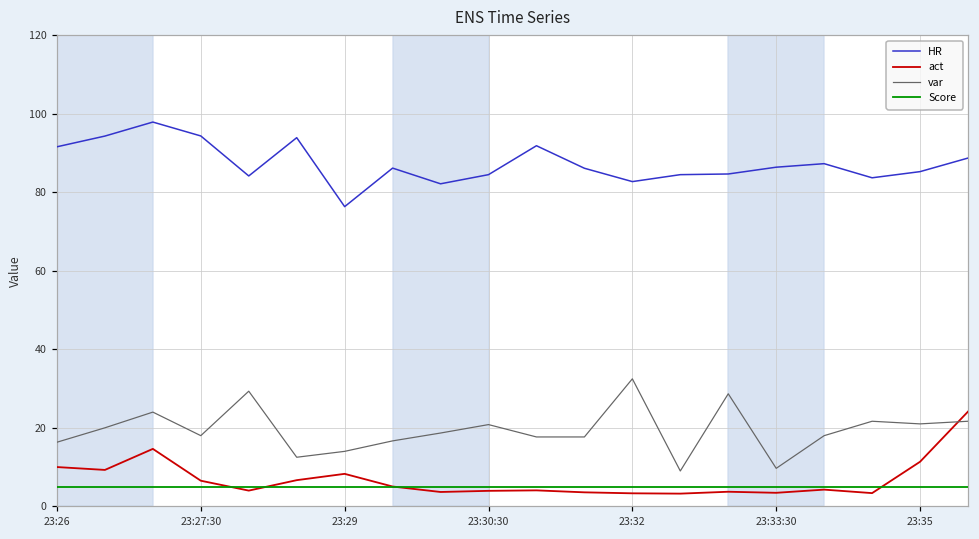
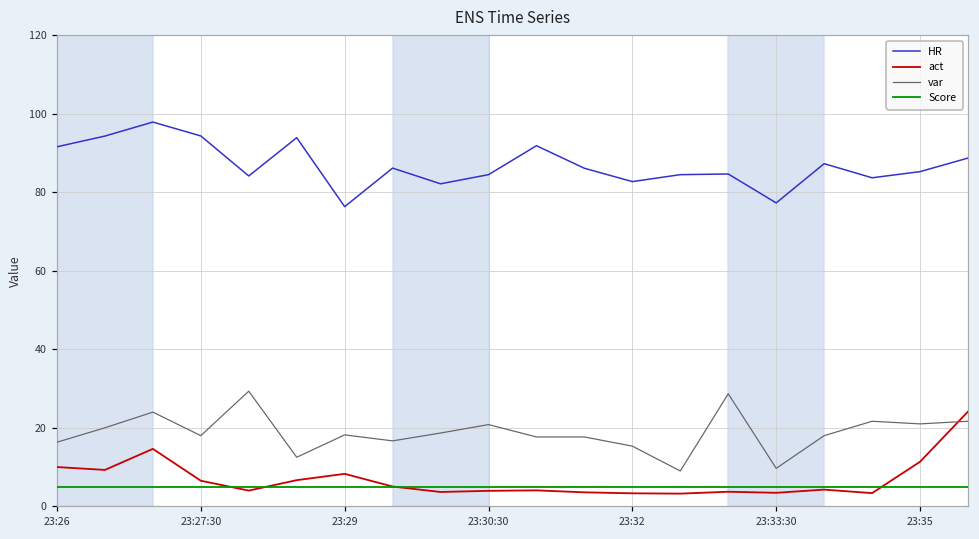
  {
    "HR": {
      "23:26": 92,
      "23:27:30": 94,
      "23:29": 76,
      "23:30:30": 85,
      "23:32": 83,
-     "23:33:30": 86,
+     "23:33:30": 77,
      "23:35": 85
    },
    "act": {
      "23:26": 10,
      "23:27:30": 7,
      "23:29": 8,
      "23:30:30": 4,
      "23:32": 3,
      "23:33:30": 3,
      "23:35": 11
    },
    "var": {
      "23:26": 16,
      "23:27:30": 18,
-     "23:29": 14,
+     "23:29": 18,
      "23:30:30": 21,
-     "23:32": 32,
+     "23:32": 15,
      "23:33:30": 10,
      "23:35": 21
    },
    "Score": {
      "23:26": 5,
      "23:27:30": 5,
      "23:29": 5,
      "23:30:30": 5,
      "23:32": 5,
      "23:33:30": 5,
      "23:35": 5
    }
  }
